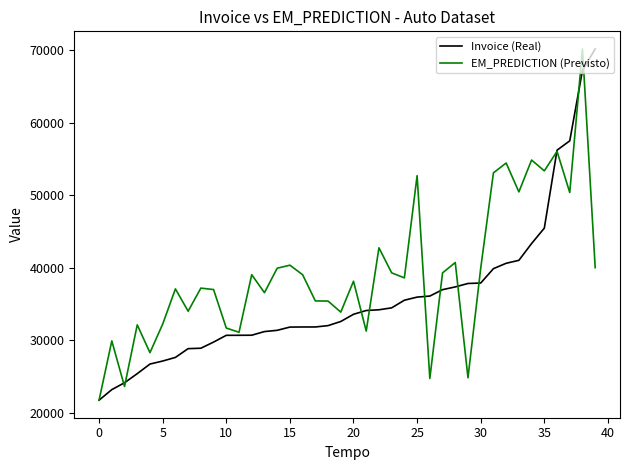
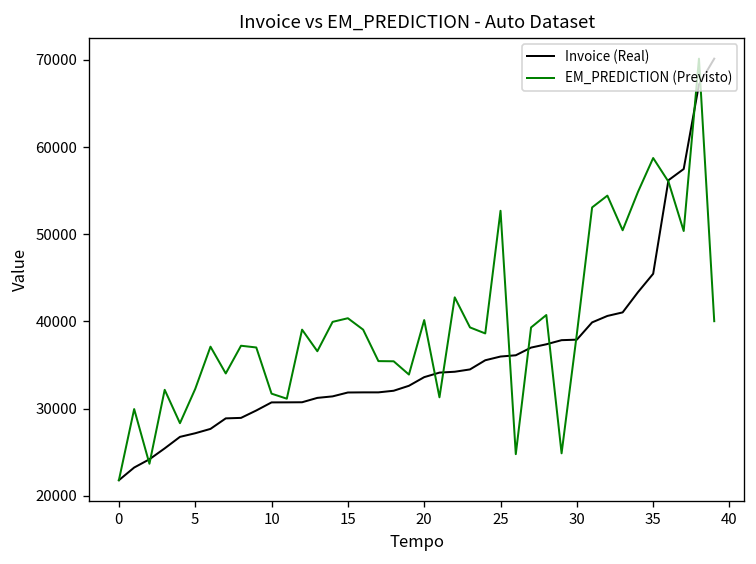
  {
    "Invoice (Real)": {
      "5": 27000,
      "10": 31000,
      "15": 32000,
      "20": 34000,
      "25": 36000,
      "30": 38000,
      "35": 45000
    },
    "EM_PREDICTION (Previsto)": {
      "5": 32000,
      "10": 32000,
      "15": 40000,
-     "20": 38000,
+     "20": 40000,
      "25": 53000,
-     "30": 40000,
-     "35": 53000
+     "30": 39000,
+     "35": 59000
    }
  }
